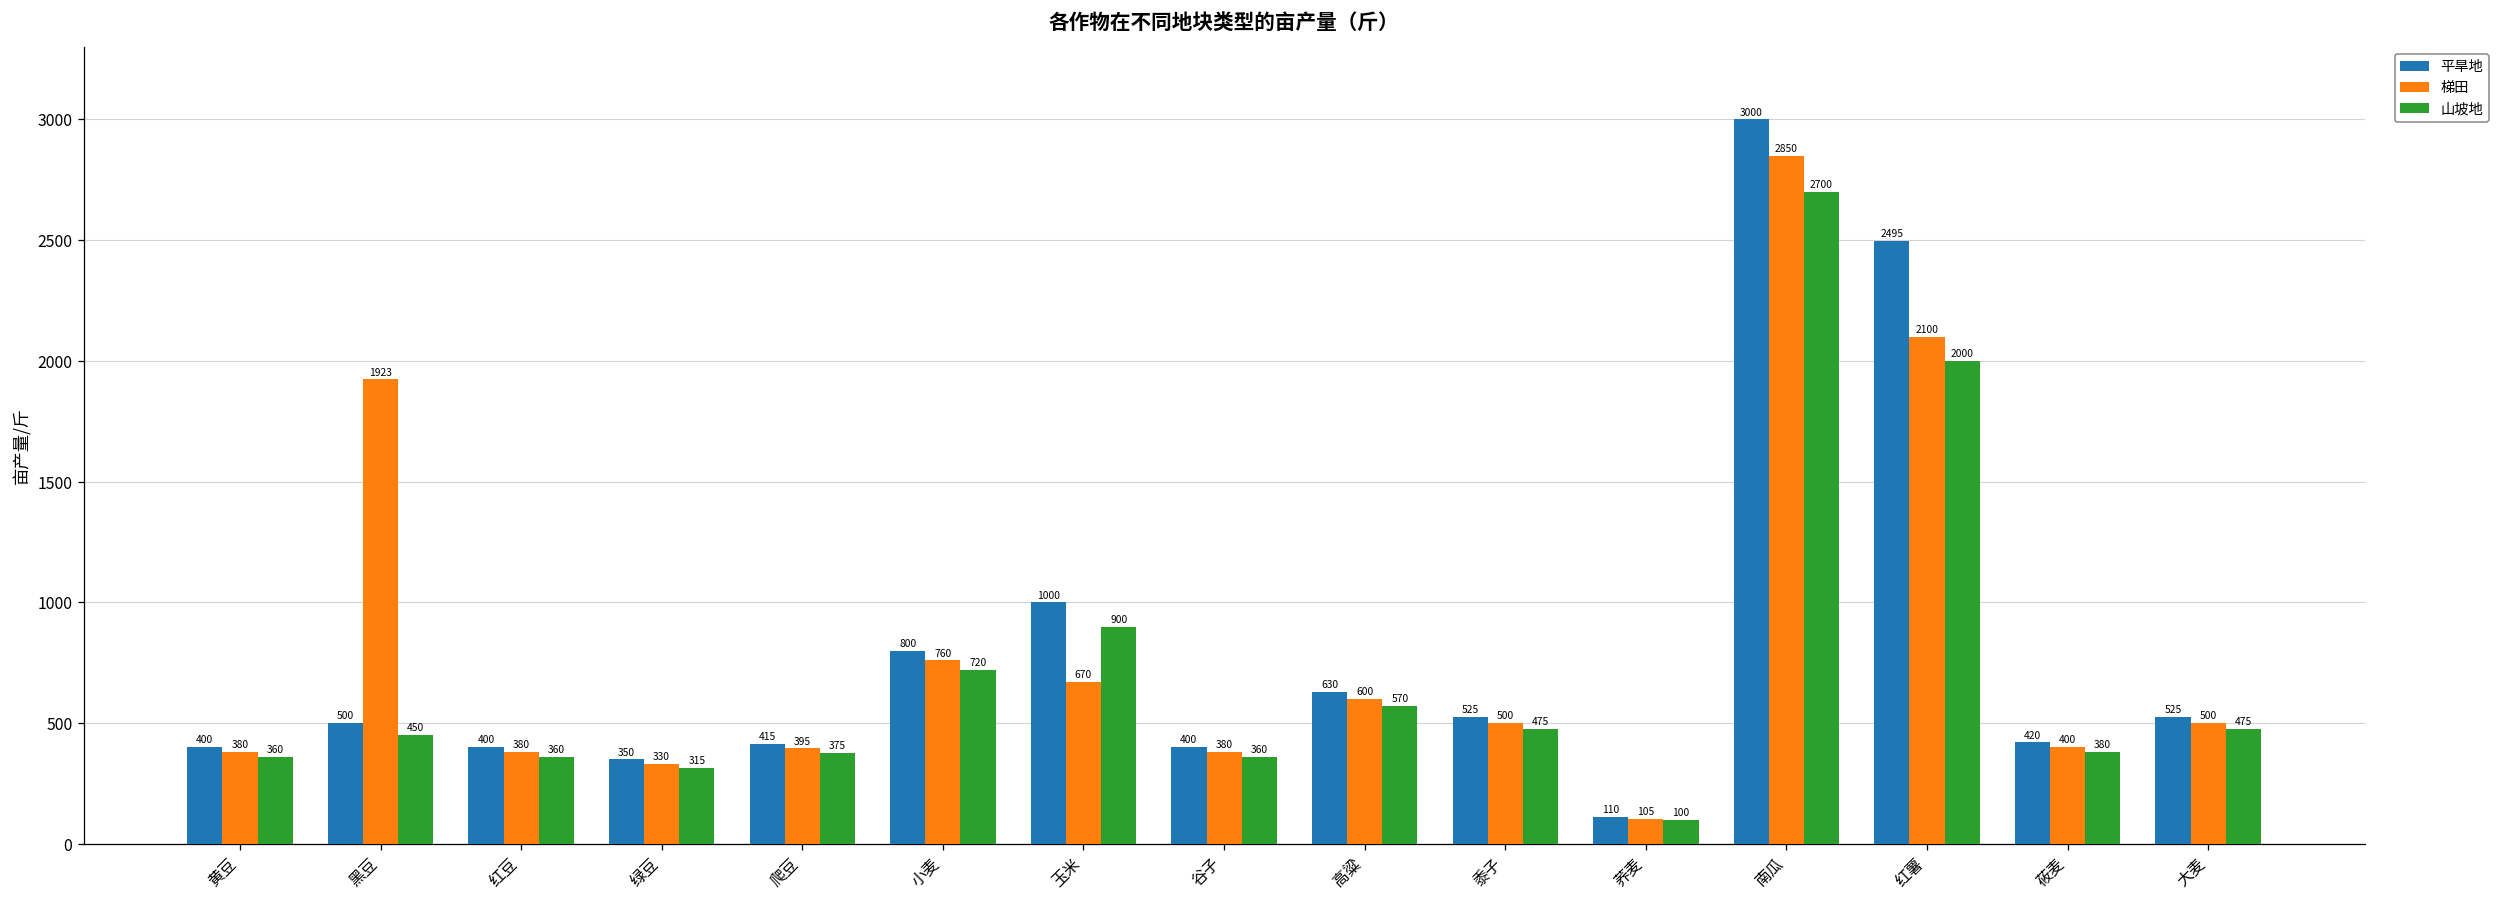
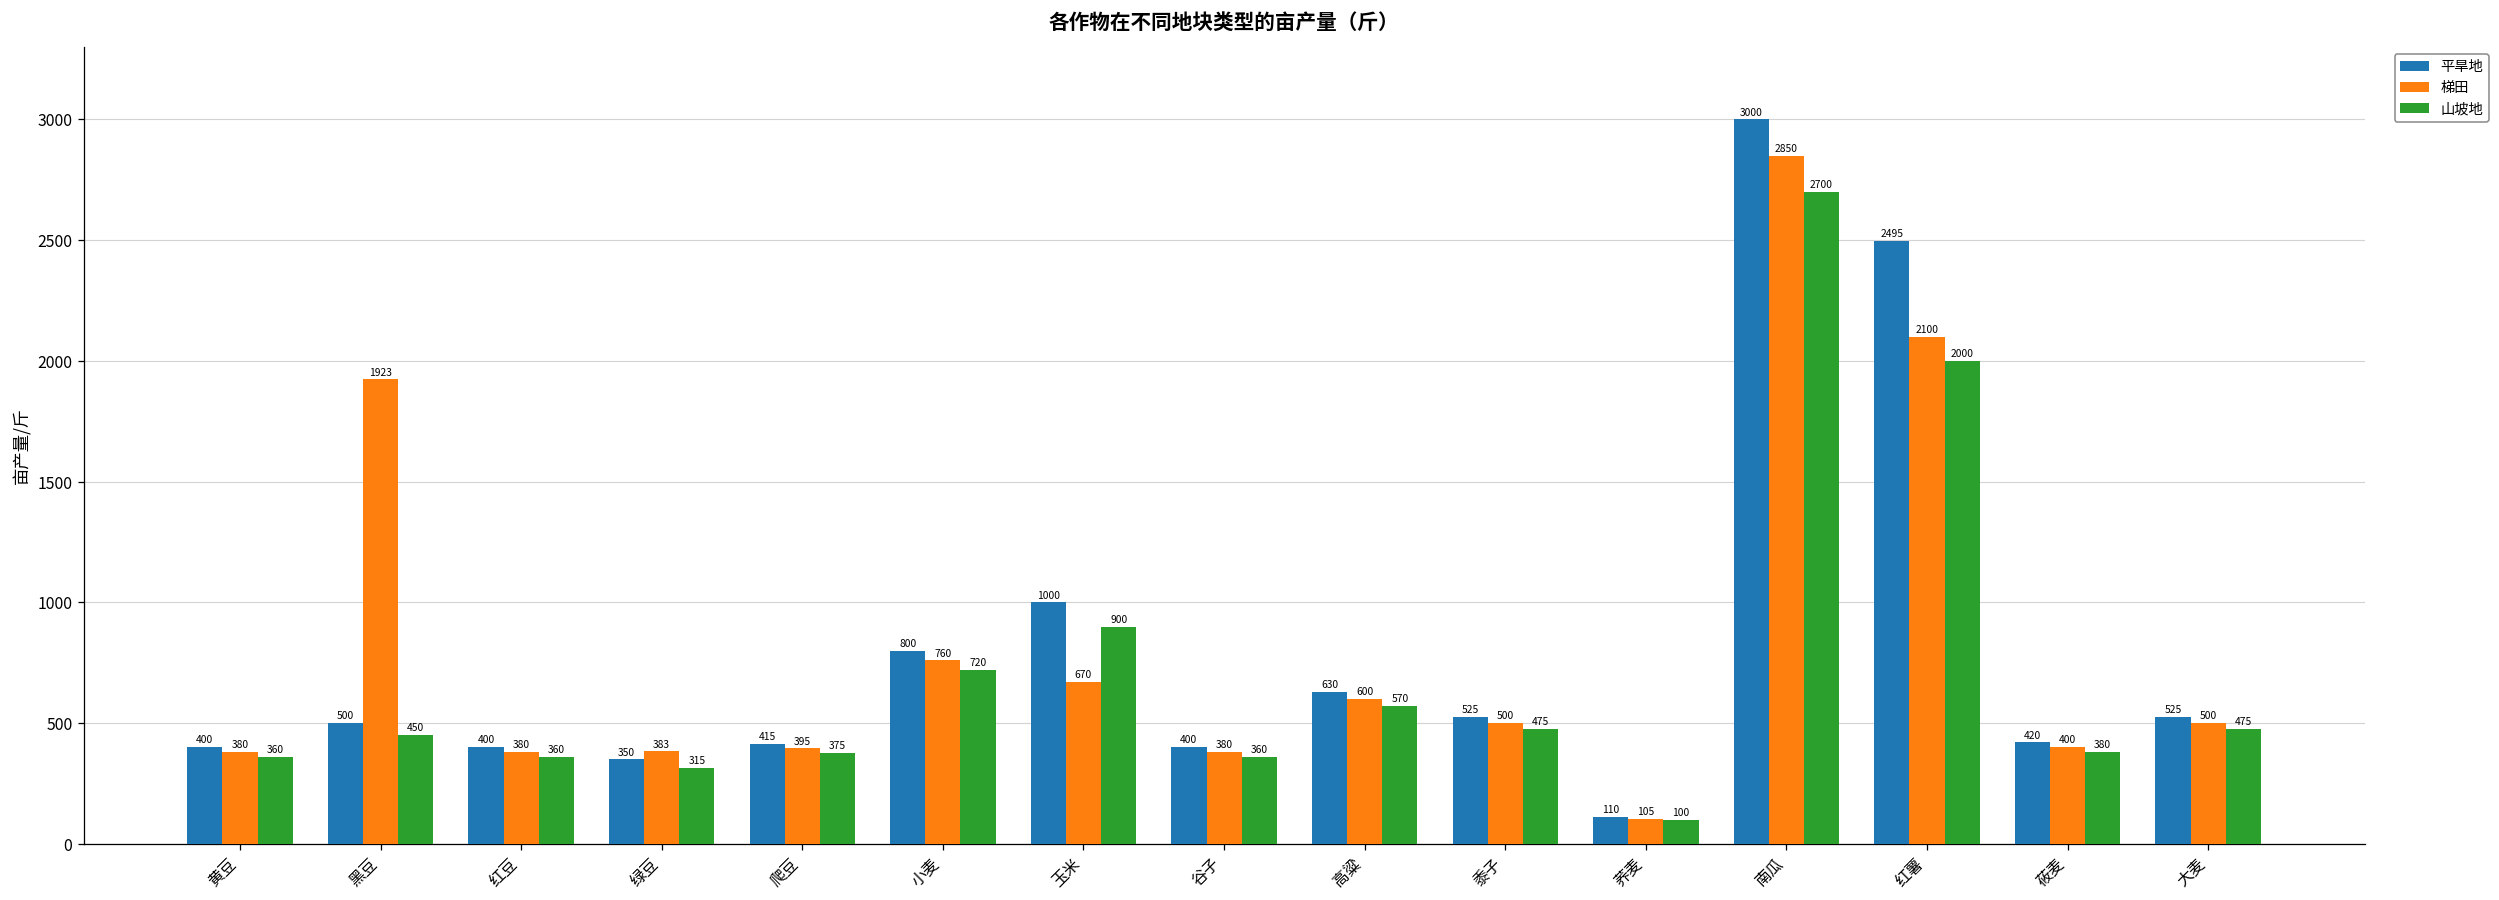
  {
    "平旱地": {
      "黄豆": 400,
      "黑豆": 500,
      "红豆": 400,
      "绿豆": 350,
      "爬豆": 415,
      "小麦": 800,
      "玉米": 1000,
      "谷子": 400,
      "高粱": 630,
      "黍子": 525,
      "荞麦": 110,
      "南瓜": 3000,
      "红薯": 2495,
      "莜麦": 420,
      "大麦": 525
    },
    "梯田": {
      "黄豆": 380,
      "黑豆": 1923,
      "红豆": 380,
-     "绿豆": 330,
+     "绿豆": 383,
      "爬豆": 395,
      "小麦": 760,
      "玉米": 670,
      "谷子": 380,
      "高粱": 600,
      "黍子": 500,
      "荞麦": 105,
      "南瓜": 2850,
      "红薯": 2100,
      "莜麦": 400,
      "大麦": 500
    },
    "山坡地": {
      "黄豆": 360,
      "黑豆": 450,
      "红豆": 360,
      "绿豆": 315,
      "爬豆": 375,
      "小麦": 720,
      "玉米": 900,
      "谷子": 360,
      "高粱": 570,
      "黍子": 475,
      "荞麦": 100,
      "南瓜": 2700,
      "红薯": 2000,
      "莜麦": 380,
      "大麦": 475
    }
  }
